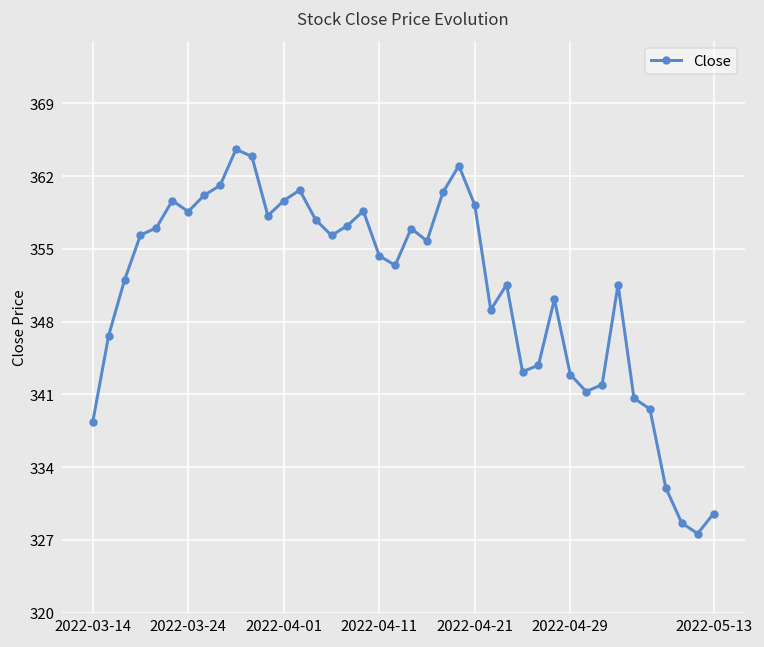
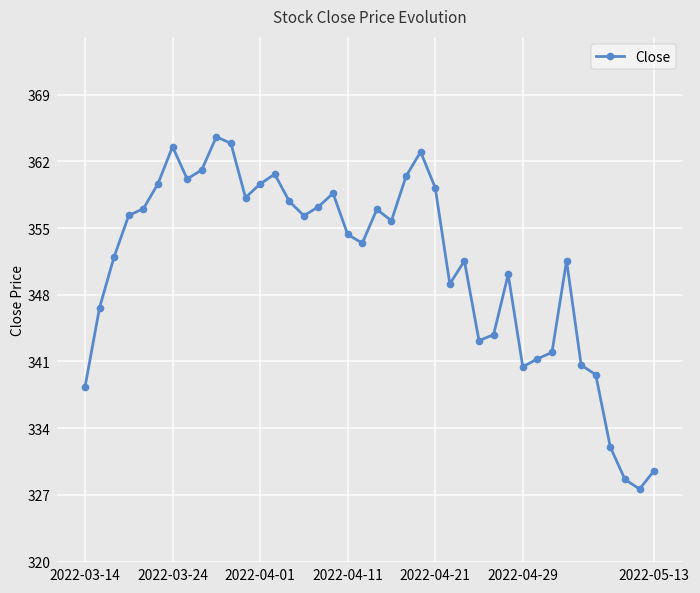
  {
    "2022-03-14": 338,
-   "2022-03-24": 359,
+   "2022-03-24": 364,
    "2022-04-01": 360,
    "2022-04-11": 354,
    "2022-04-21": 359,
-   "2022-04-29": 343,
+   "2022-04-29": 340,
    "2022-05-13": 330
  }
